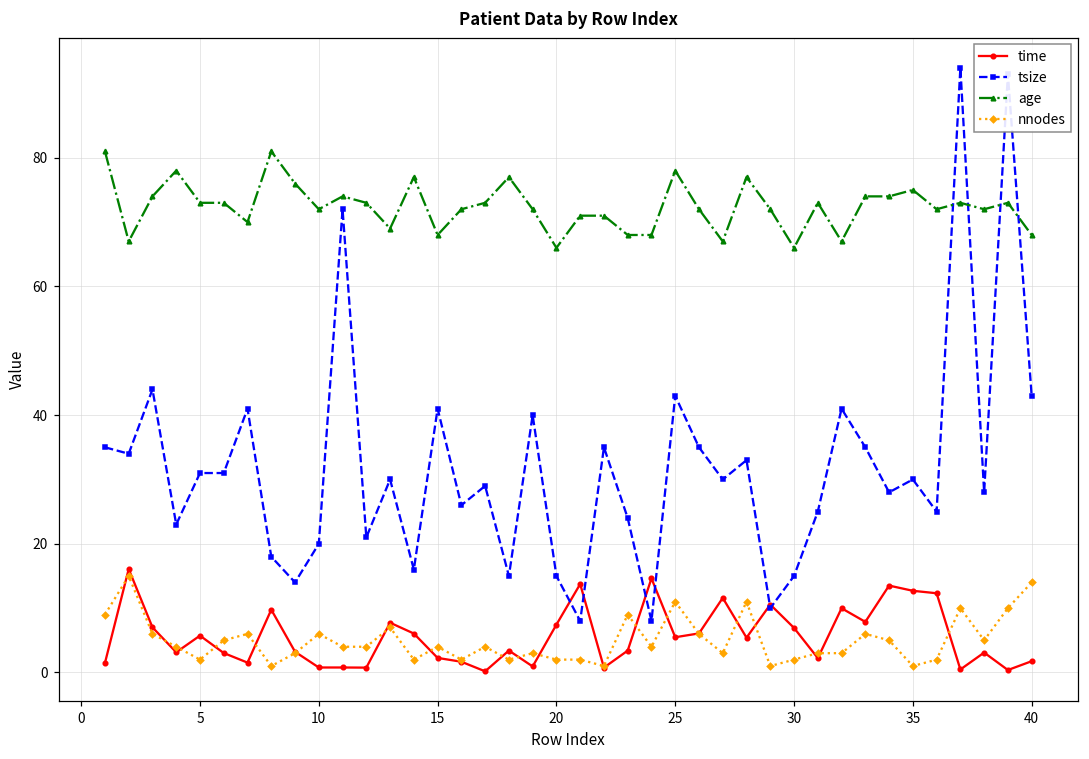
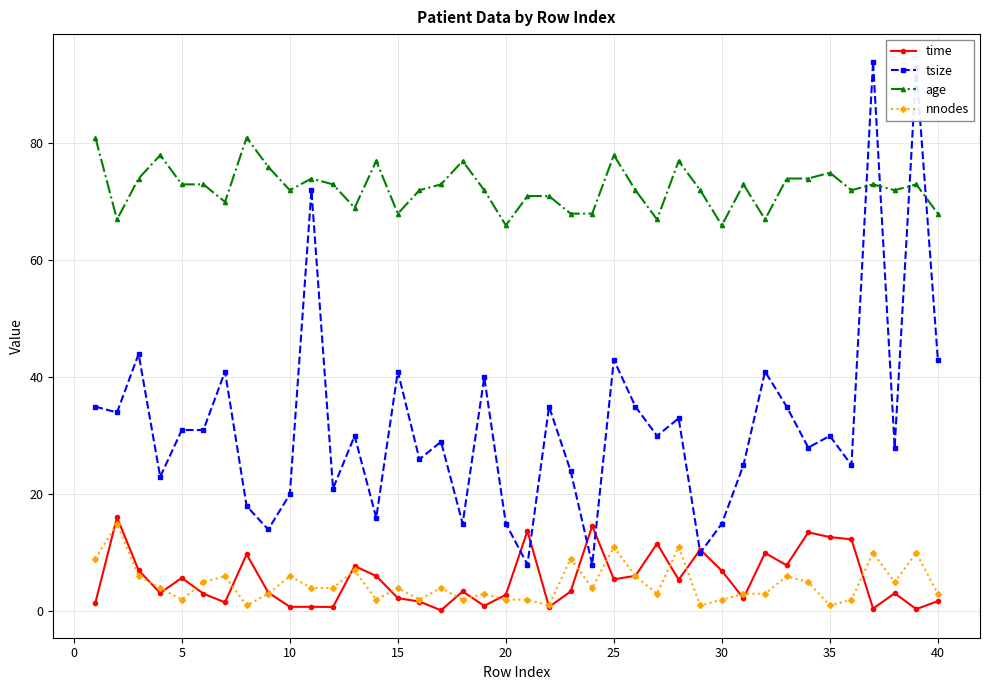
  {
    "time": {
      "5": 6,
      "10": 1,
      "15": 2,
-     "20": 7,
+     "20": 3,
      "25": 5,
      "30": 7,
      "35": 13,
      "40": 2
    },
    "tsize": {
      "5": 31,
      "10": 20,
      "15": 41,
      "20": 15,
      "25": 43,
      "30": 15,
      "35": 30,
      "40": 43
    },
    "age": {
      "5": 73,
      "10": 72,
      "15": 68,
      "20": 66,
      "25": 78,
      "30": 66,
      "35": 75,
      "40": 68
    },
    "nnodes": {
      "5": 2,
      "10": 6,
      "15": 4,
      "20": 2,
      "25": 11,
      "30": 2,
      "35": 1,
-     "40": 14
+     "40": 3
    }
  }
